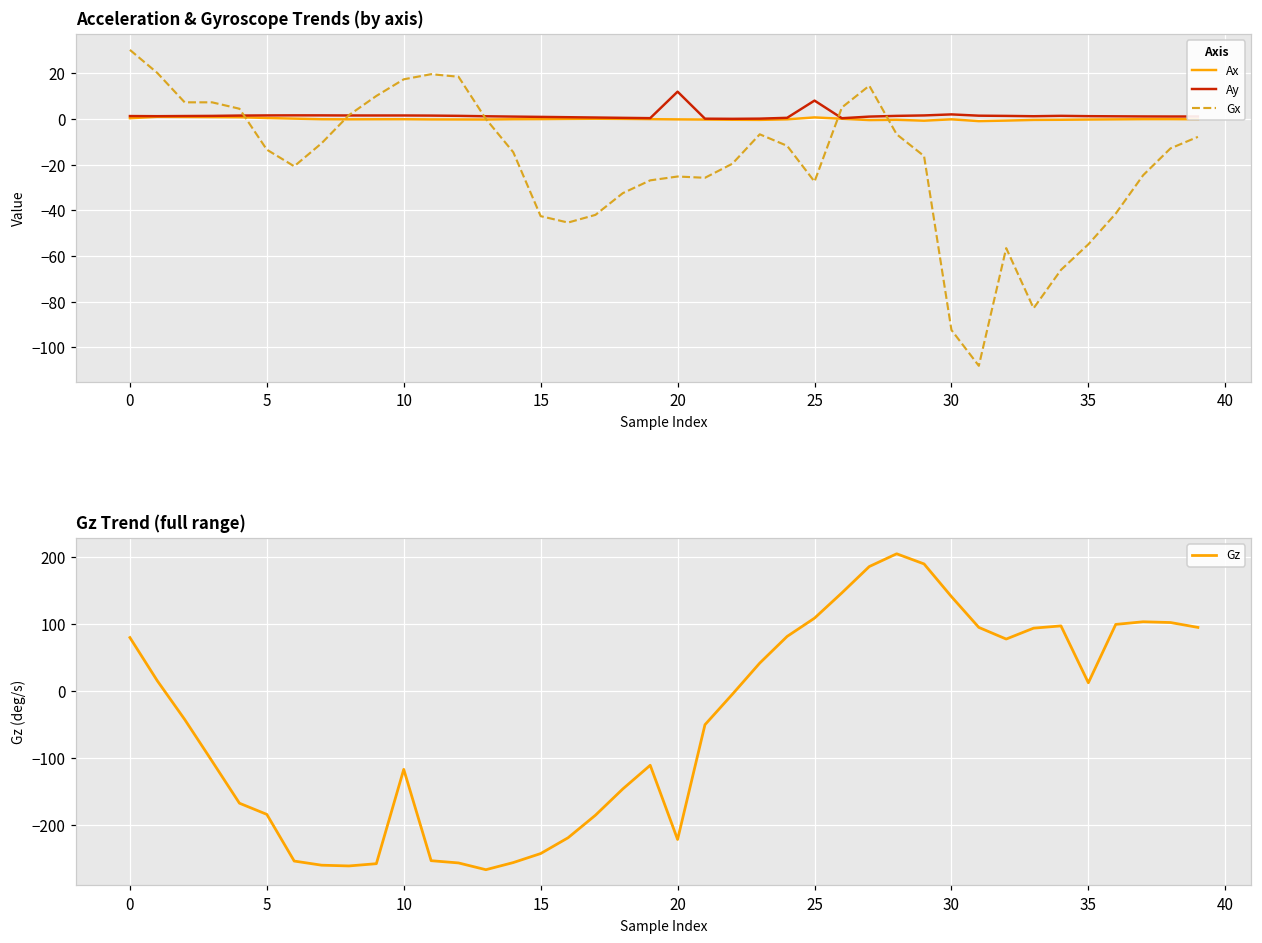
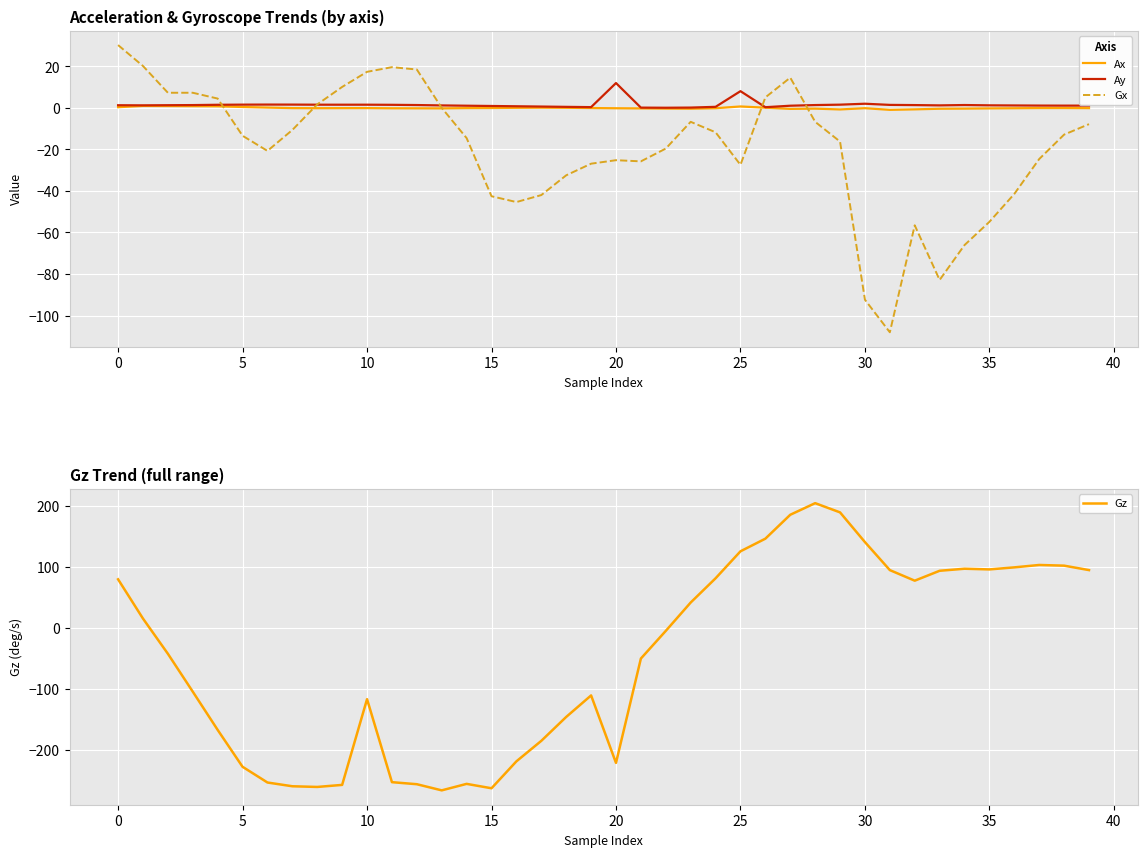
  {
    "Acceleration & Gyroscope Trends (by axis)": {
      "Ay": {
        "10": 2,
        "20": 12,
        "25": 8,
        "30": 2,
        "35": 1
      }
    },
    "Gz Trend (full range)": {
      "0": 80,
-     "5": -180,
+     "5": -230,
      "10": -120,
-     "15": -240,
+     "15": -260,
      "20": -220,
-     "25": 110,
+     "25": 130,
      "30": 140,
-     "35": 10
+     "35": 100
    }
  }
